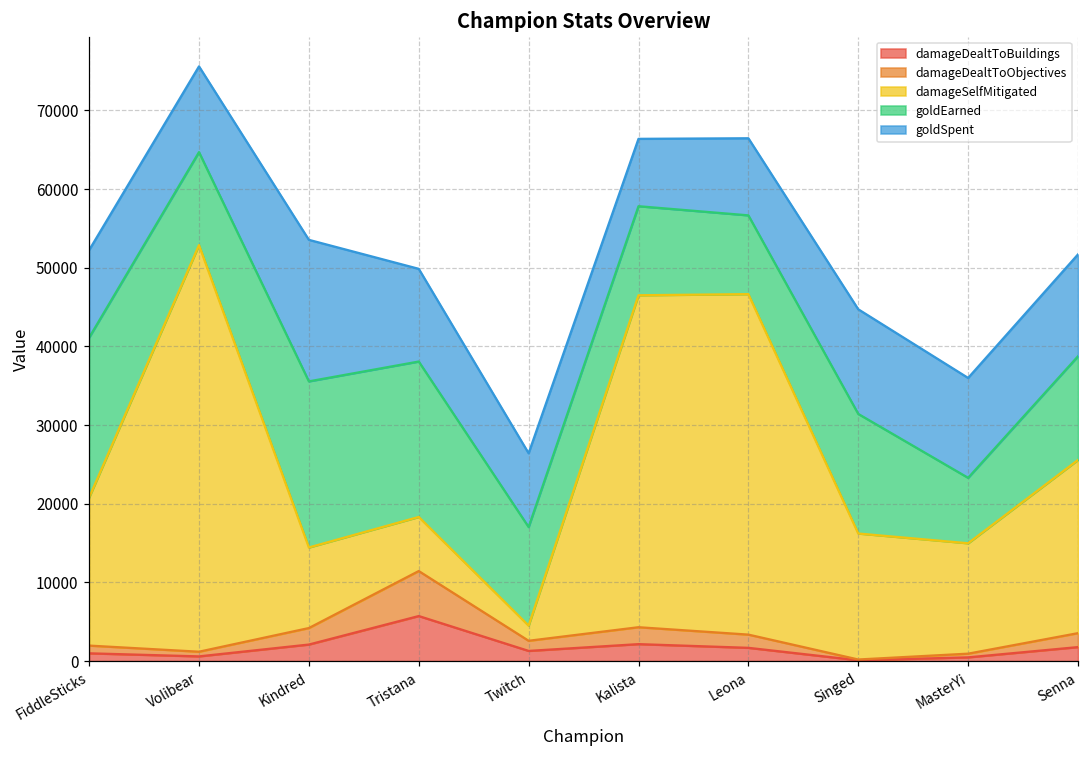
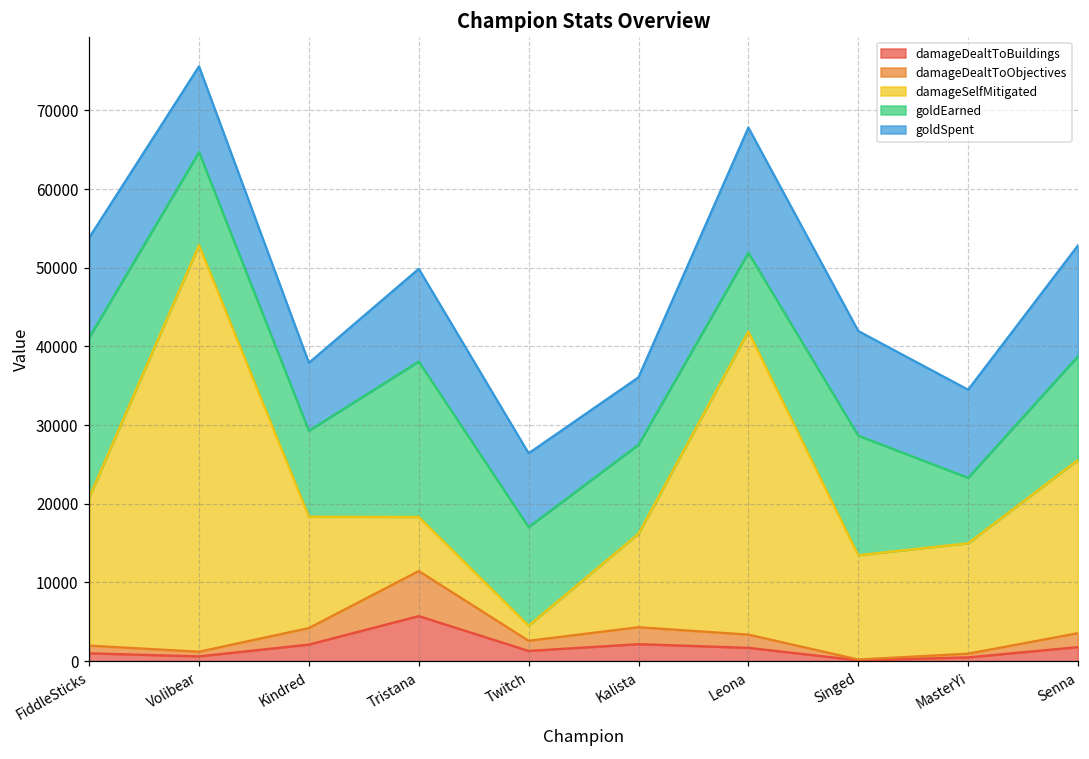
  {
    "damageSelfMitigated": {
      "FiddleSticks": 19000,
      "Volibear": 52000,
-     "Kindred": 10000,
+     "Kindred": 14000,
      "Tristana": 7000,
      "Twitch": 2000,
-     "Kalista": 42000,
-     "Leona": 43000,
-     "Singed": 16000,
+     "Kalista": 12000,
+     "Leona": 39000,
+     "Singed": 13000,
      "MasterYi": 14000,
      "Senna": 22000
    },
    "goldEarned": {
      "FiddleSticks": 20000,
      "Volibear": 12000,
-     "Kindred": 21000,
+     "Kindred": 11000,
      "Tristana": 20000,
      "Twitch": 13000,
      "Kalista": 11000,
      "Leona": 10000,
      "Singed": 15000,
      "MasterYi": 8000,
      "Senna": 13000
    },
    "goldSpent": {
-     "FiddleSticks": 11000,
+     "FiddleSticks": 13000,
      "Volibear": 11000,
-     "Kindred": 18000,
+     "Kindred": 9000,
      "Tristana": 12000,
      "Twitch": 9000,
      "Kalista": 9000,
-     "Leona": 10000,
+     "Leona": 16000,
      "Singed": 13000,
-     "MasterYi": 13000,
-     "Senna": 13000
+     "MasterYi": 11000,
+     "Senna": 14000
    }
  }
